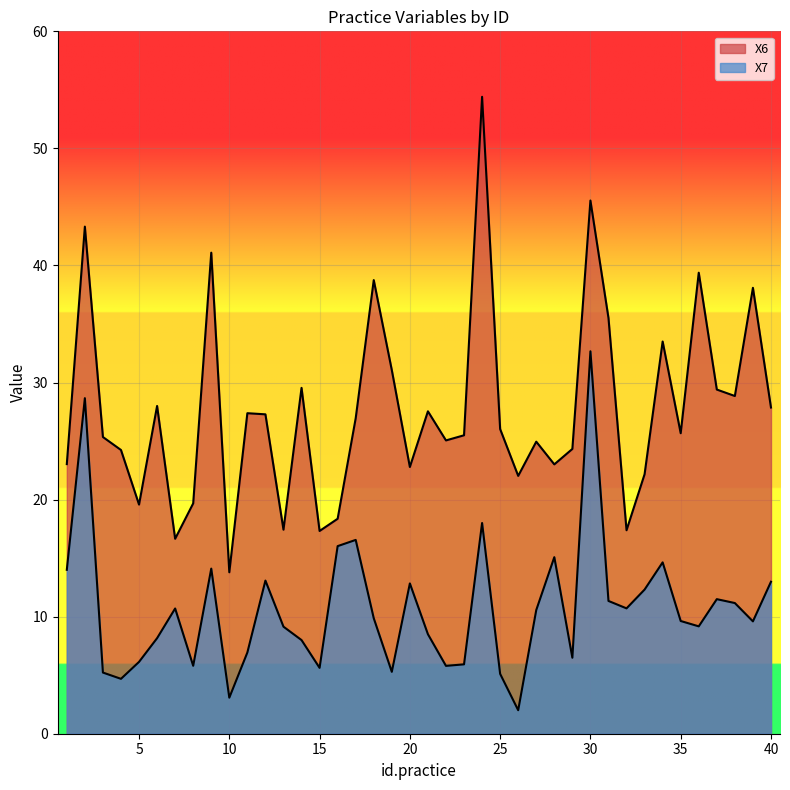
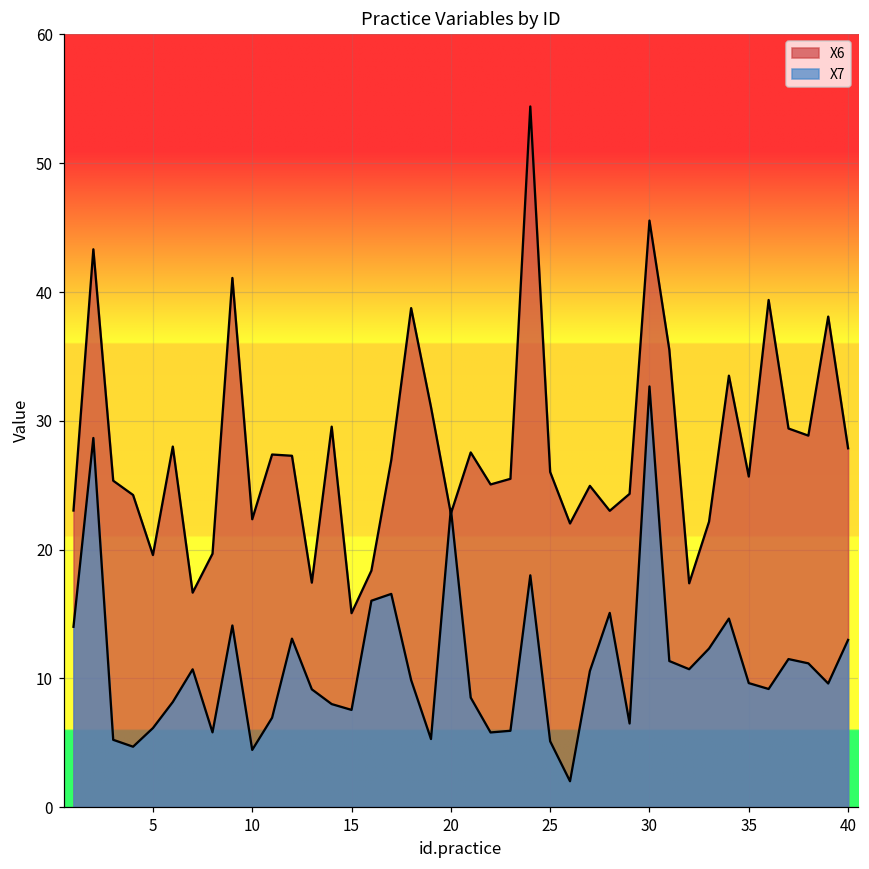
  {
    "X6": {
      "5": 19.6,
-     "10": 13.8,
-     "15": 17.3,
+     "10": 22.4,
+     "15": 15.1,
      "20": 22.8,
      "25": 26.0,
      "30": 45.5,
      "35": 25.7,
      "40": 27.9
    },
    "X7": {
      "5": 6.1,
-     "10": 3.1,
-     "15": 5.6,
-     "20": 12.8,
+     "10": 4.4,
+     "15": 7.5,
+     "20": 23.2,
      "25": 5.1,
      "30": 32.7,
      "35": 9.6,
      "40": 13.0
    }
  }
